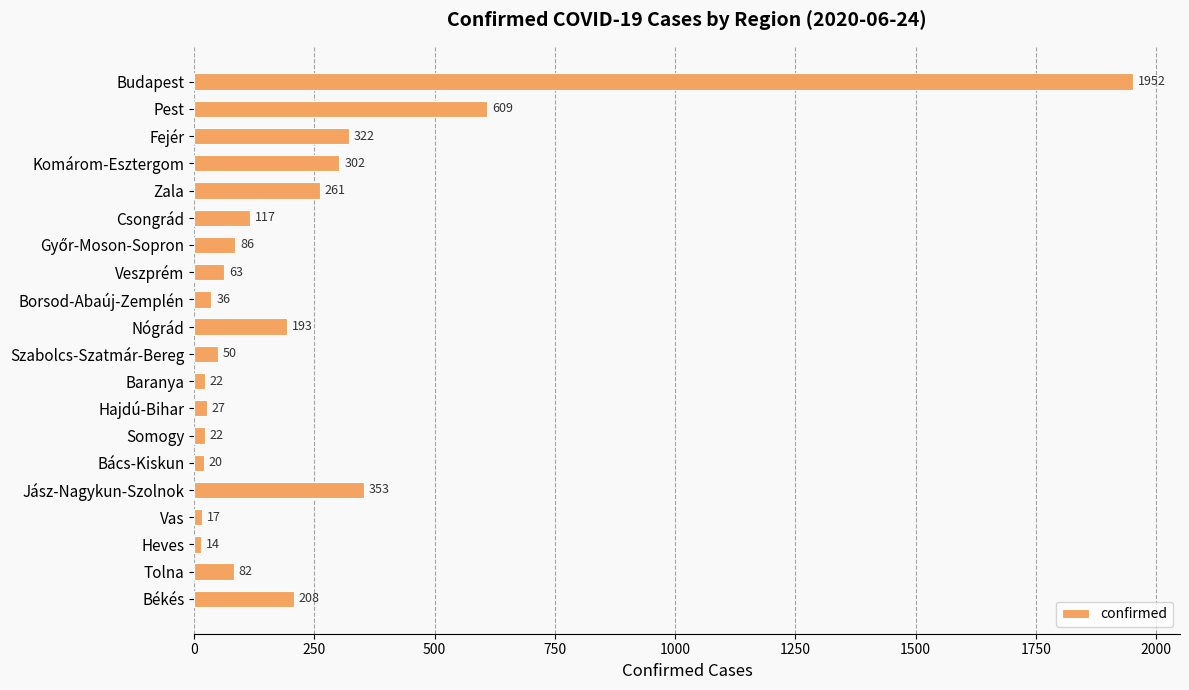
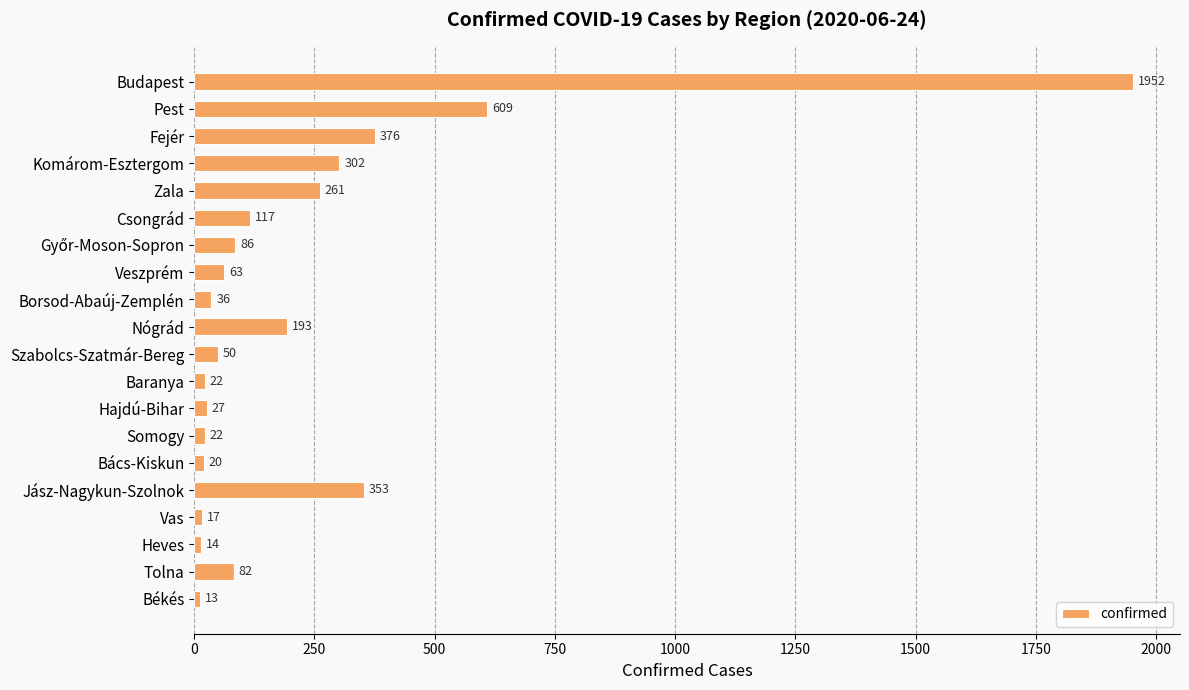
  {
    "Budapest": 1952,
    "Pest": 609,
-   "Fejér": 322,
+   "Fejér": 376,
    "Komárom-Esztergom": 302,
    "Zala": 261,
    "Csongrád": 117,
    "Győr-Moson-Sopron": 86,
    "Veszprém": 63,
    "Borsod-Abaúj-Zemplén": 36,
    "Nógrád": 193,
    "Szabolcs-Szatmár-Bereg": 50,
    "Baranya": 22,
    "Hajdú-Bihar": 27,
    "Somogy": 22,
    "Bács-Kiskun": 20,
    "Jász-Nagykun-Szolnok": 353,
    "Vas": 17,
    "Heves": 14,
    "Tolna": 82,
-   "Békés": 208
+   "Békés": 13
  }
